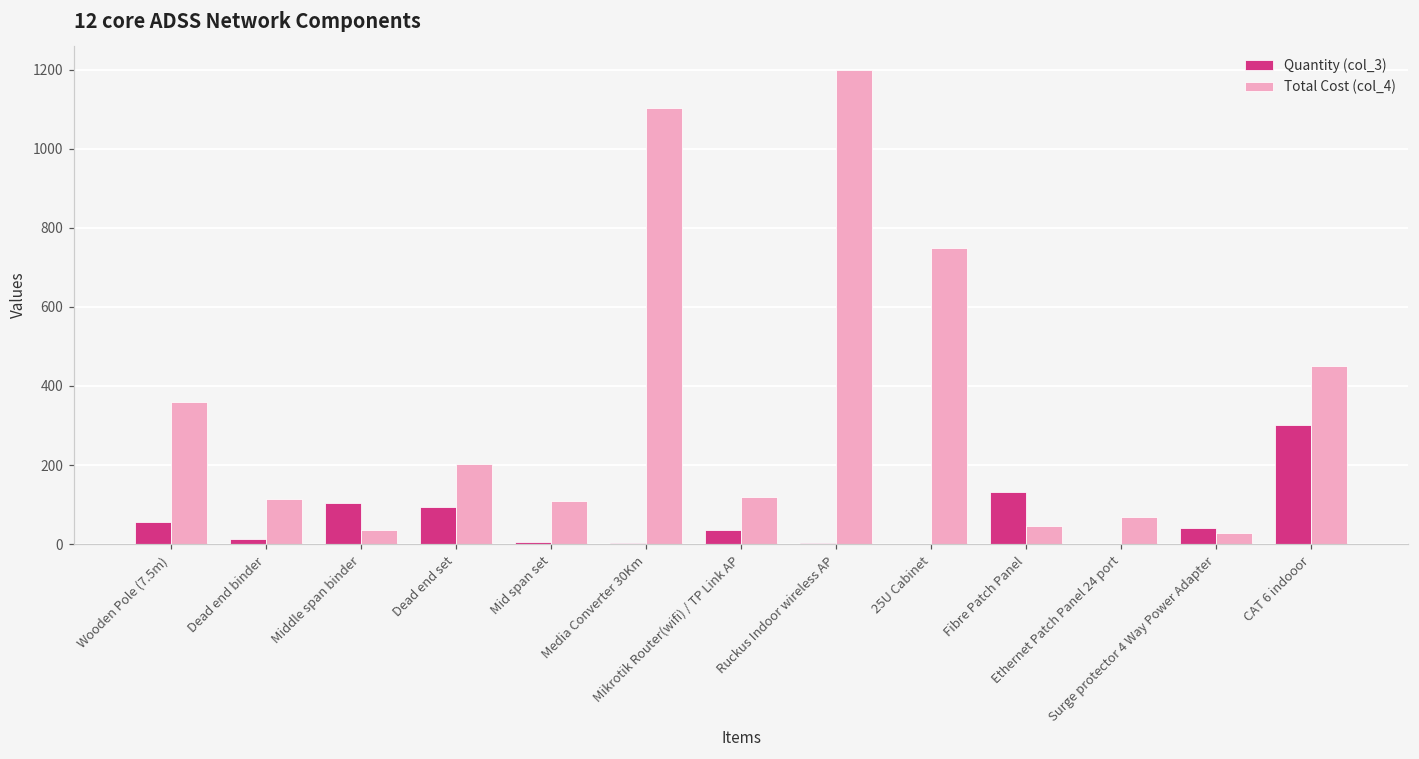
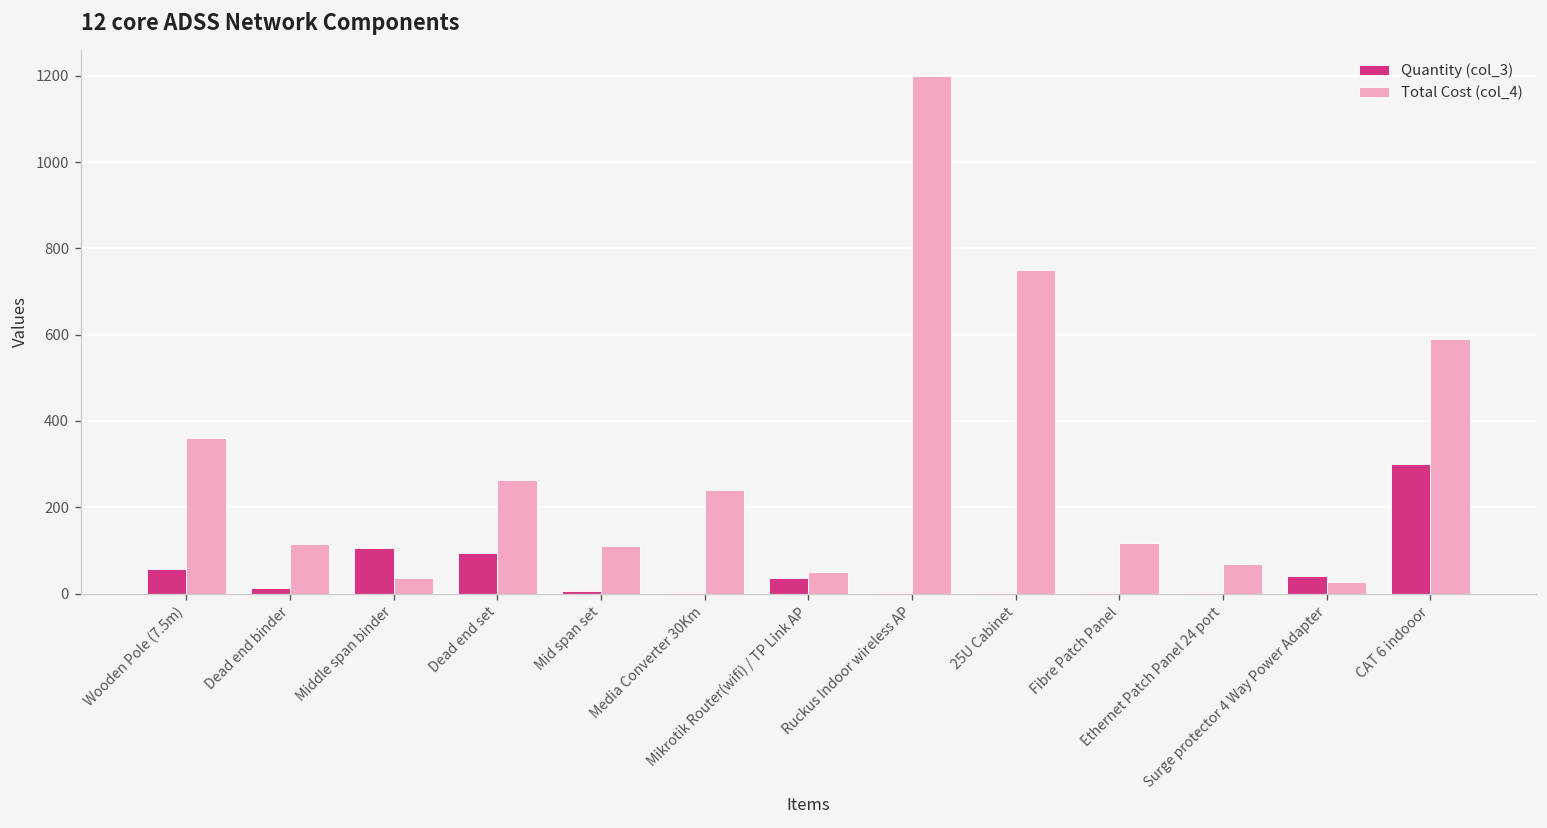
  {
    "Quantity (col_3)": {
      "Wooden Pole (7.5m)": 60,
      "Dead end binder": 10,
      "Middle span binder": 110,
      "Dead end set": 100,
      "Mikrotik Router(wifi) / TP Link AP": 40,
-     "Fibre Patch Panel": 130,
+     "Fibre Patch Panel": 0,
      "Surge protector 4 Way Power Adapter": 40,
      "CAT 6 indooor": 300
    },
    "Total Cost (col_4)": {
      "Wooden Pole (7.5m)": 360,
      "Dead end binder": 110,
      "Middle span binder": 40,
-     "Dead end set": 200,
+     "Dead end set": 260,
      "Mid span set": 110,
-     "Media Converter 30Km": 1100,
-     "Mikrotik Router(wifi) / TP Link AP": 120,
+     "Media Converter 30Km": 240,
+     "Mikrotik Router(wifi) / TP Link AP": 50,
      "Ruckus Indoor wireless AP": 1200,
      "25U Cabinet": 750,
-     "Fibre Patch Panel": 50,
+     "Fibre Patch Panel": 120,
      "Ethernet Patch Panel 24 port": 70,
      "Surge protector 4 Way Power Adapter": 30,
-     "CAT 6 indooor": 450
+     "CAT 6 indooor": 590
    }
  }
